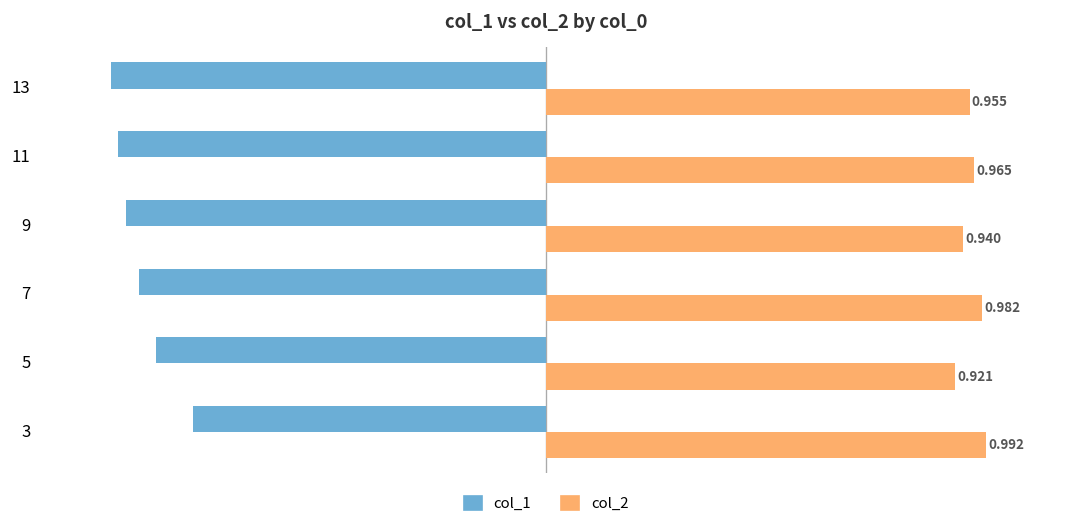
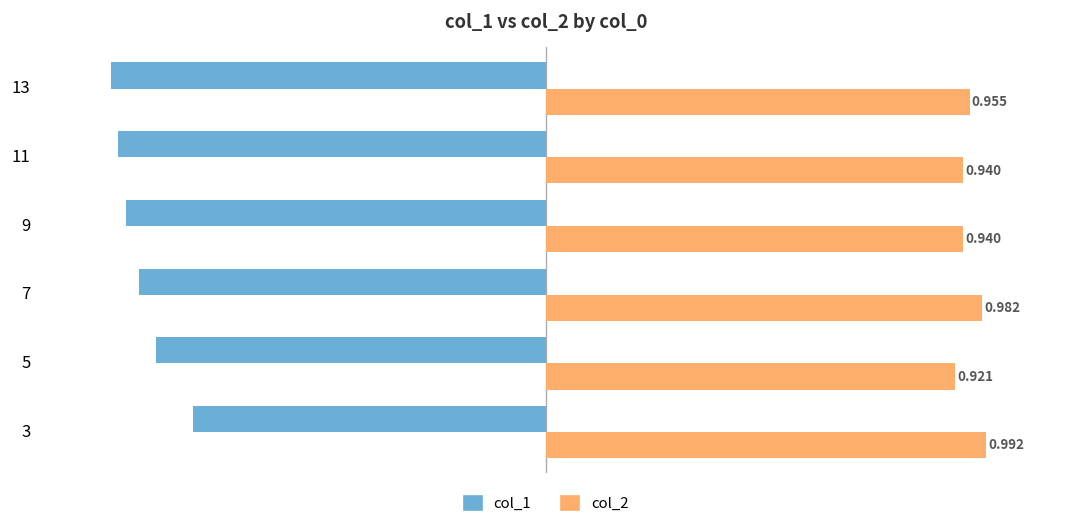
  {
    "col_2": {
      "13": 0.955,
-     "11": 0.965,
+     "11": 0.940,
      "9": 0.940,
      "7": 0.982,
      "5": 0.921,
      "3": 0.992
    }
  }
